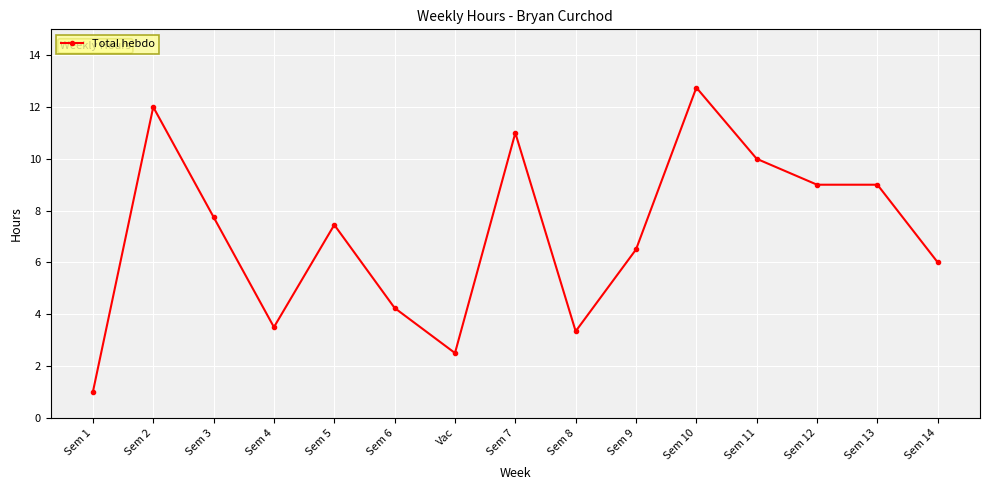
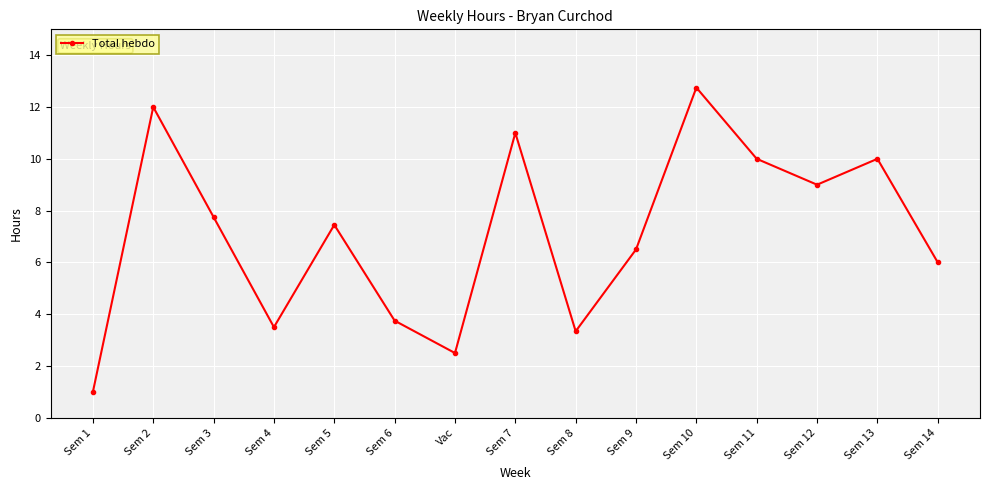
  {
    "Sem 1": 1.0,
    "Sem 2": 12.0,
    "Sem 3": 7.8,
    "Sem 4": 3.5,
    "Sem 5": 7.5,
-   "Sem 6": 4.2,
+   "Sem 6": 3.8,
    "Vac": 2.5,
    "Sem 7": 11.0,
    "Sem 8": 3.3,
    "Sem 9": 6.5,
    "Sem 10": 12.8,
    "Sem 11": 10.0,
    "Sem 12": 9.0,
-   "Sem 13": 9,
+   "Sem 13": 10,
    "Sem 14": 6.0
  }
